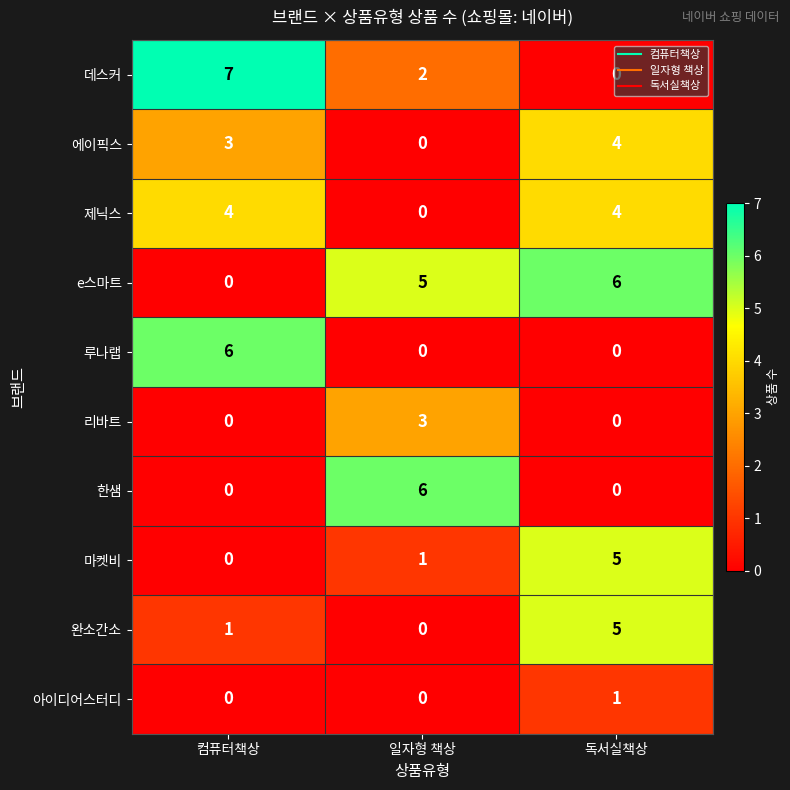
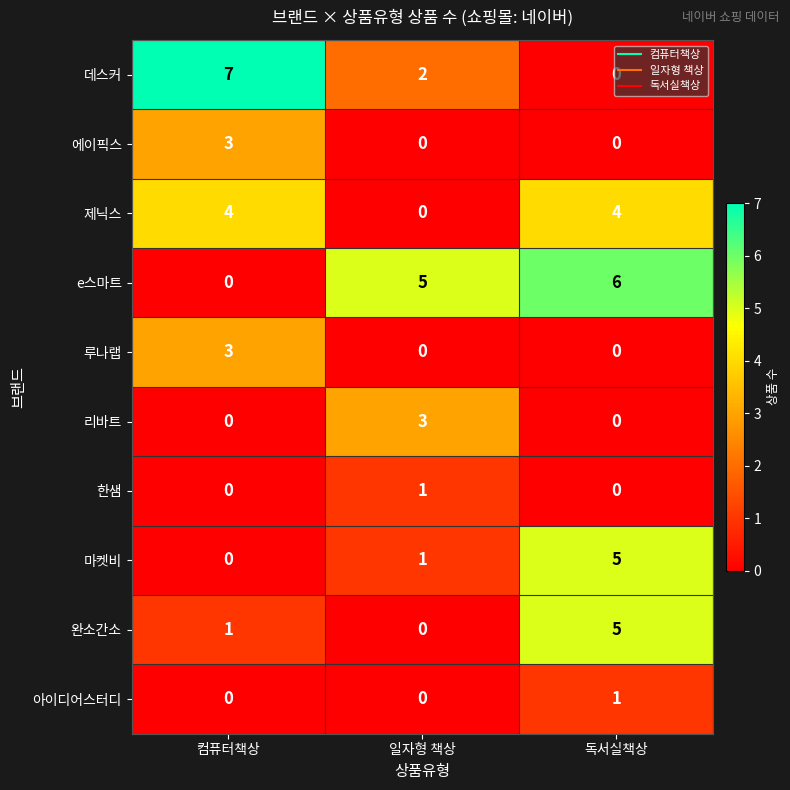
  {
    "데스커": {
      "컴퓨터책상": 7,
      "일자형 책상": 2
    },
    "에이픽스": {
      "컴퓨터책상": 3,
      "일자형 책상": 0,
-     "독서실책상": 4
+     "독서실책상": 0
    },
    "제닉스": {
      "컴퓨터책상": 4,
      "일자형 책상": 0,
      "독서실책상": 4
    },
    "e스마트": {
      "컴퓨터책상": 0,
      "일자형 책상": 5,
      "독서실책상": 6
    },
    "루나랩": {
-     "컴퓨터책상": 6,
+     "컴퓨터책상": 3,
      "일자형 책상": 0,
      "독서실책상": 0
    },
    "리바트": {
      "컴퓨터책상": 0,
      "일자형 책상": 3,
      "독서실책상": 0
    },
    "한샘": {
      "컴퓨터책상": 0,
-     "일자형 책상": 6,
+     "일자형 책상": 1,
      "독서실책상": 0
    },
    "마켓비": {
      "컴퓨터책상": 0,
      "일자형 책상": 1,
      "독서실책상": 5
    },
    "완소간소": {
      "컴퓨터책상": 1,
      "일자형 책상": 0,
      "독서실책상": 5
    },
    "아이디어스터디": {
      "컴퓨터책상": 0,
      "일자형 책상": 0,
      "독서실책상": 1
    }
  }
